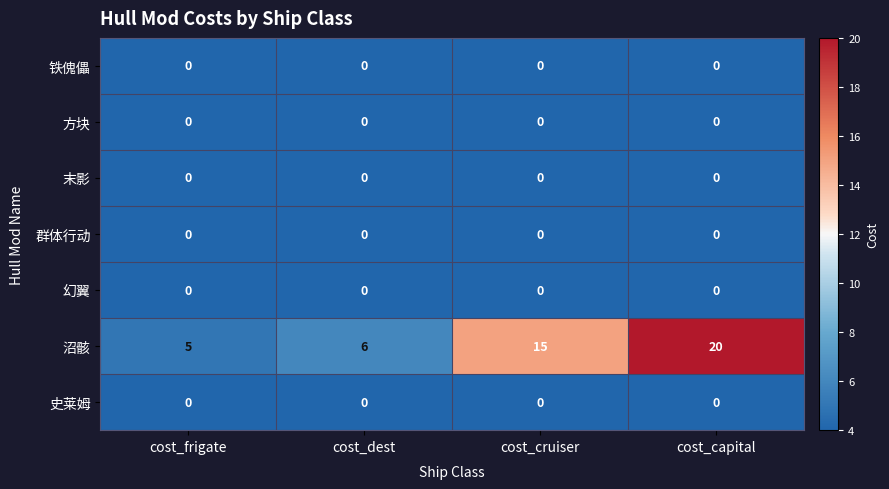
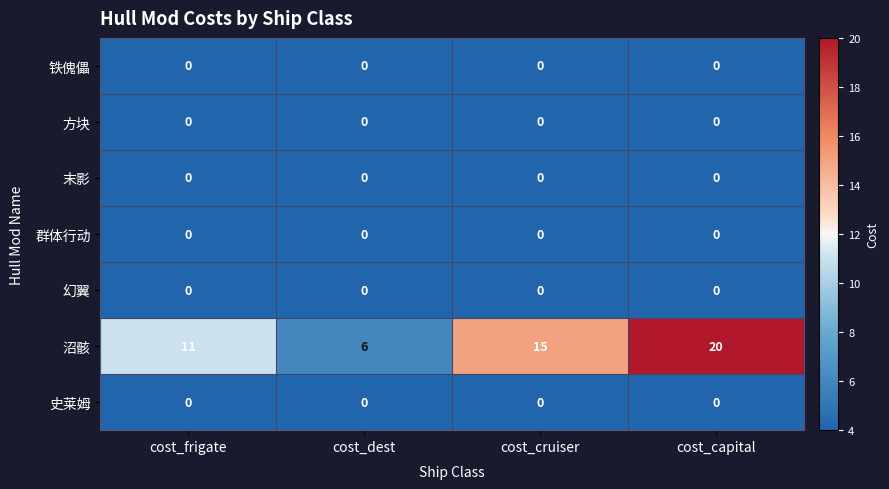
  {
    "铁傀儡": {
      "cost_frigate": 0,
      "cost_dest": 0,
      "cost_cruiser": 0,
      "cost_capital": 0
    },
    "方块": {
      "cost_frigate": 0,
      "cost_dest": 0,
      "cost_cruiser": 0,
      "cost_capital": 0
    },
    "末影": {
      "cost_frigate": 0,
      "cost_dest": 0,
      "cost_cruiser": 0,
      "cost_capital": 0
    },
    "群体行动": {
      "cost_frigate": 0,
      "cost_dest": 0,
      "cost_cruiser": 0,
      "cost_capital": 0
    },
    "幻翼": {
      "cost_frigate": 0,
      "cost_dest": 0,
      "cost_cruiser": 0,
      "cost_capital": 0
    },
    "沼骸": {
-     "cost_frigate": 5,
+     "cost_frigate": 11,
      "cost_dest": 6,
      "cost_cruiser": 15,
      "cost_capital": 20
    },
    "史莱姆": {
      "cost_frigate": 0,
      "cost_dest": 0,
      "cost_cruiser": 0,
      "cost_capital": 0
    }
  }
